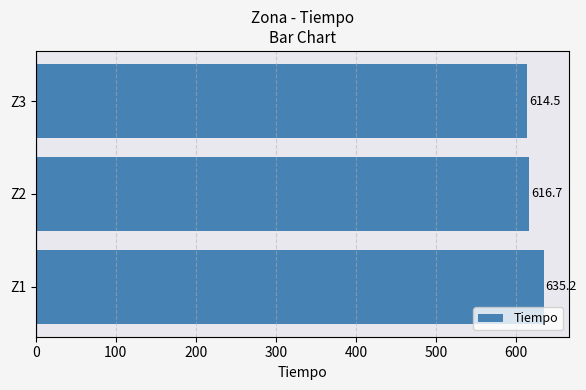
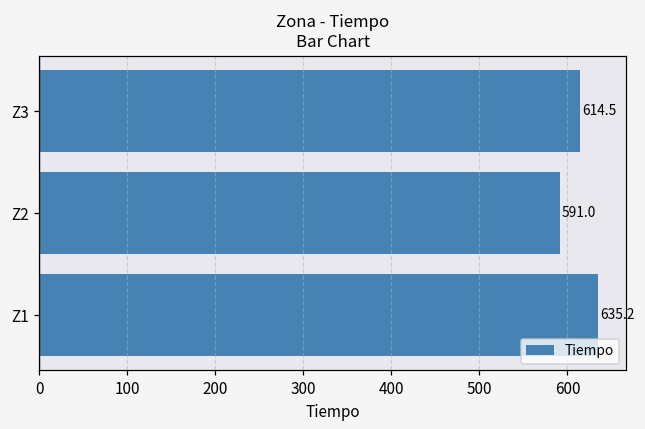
  {
    "Z3": 614.5,
-   "Z2": 616.7,
+   "Z2": 591.0,
    "Z1": 635.2
  }
